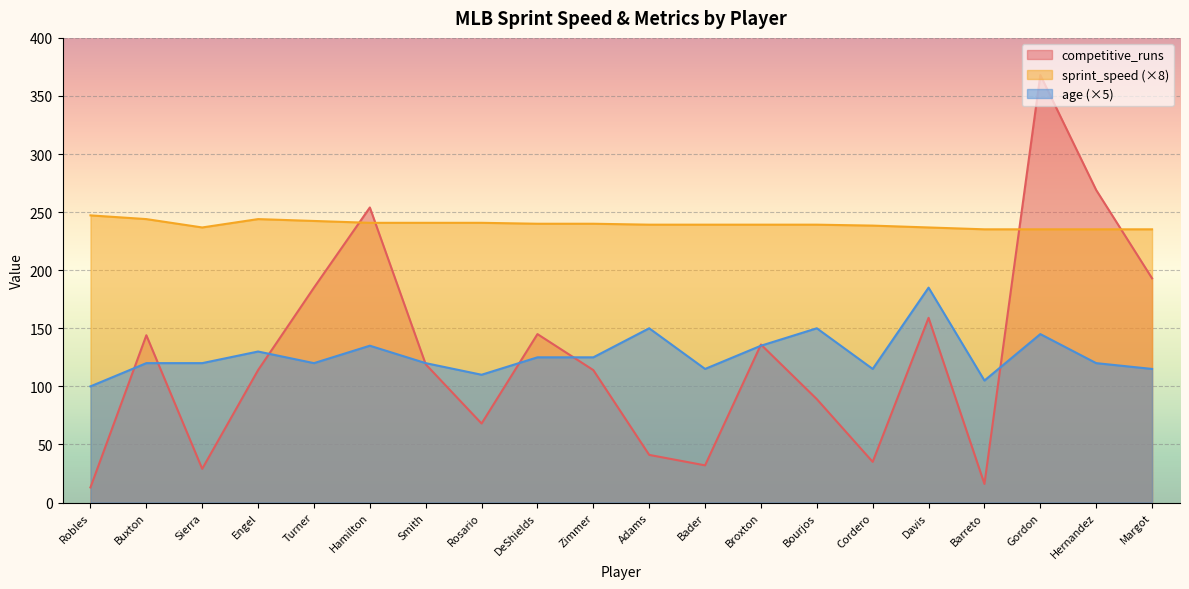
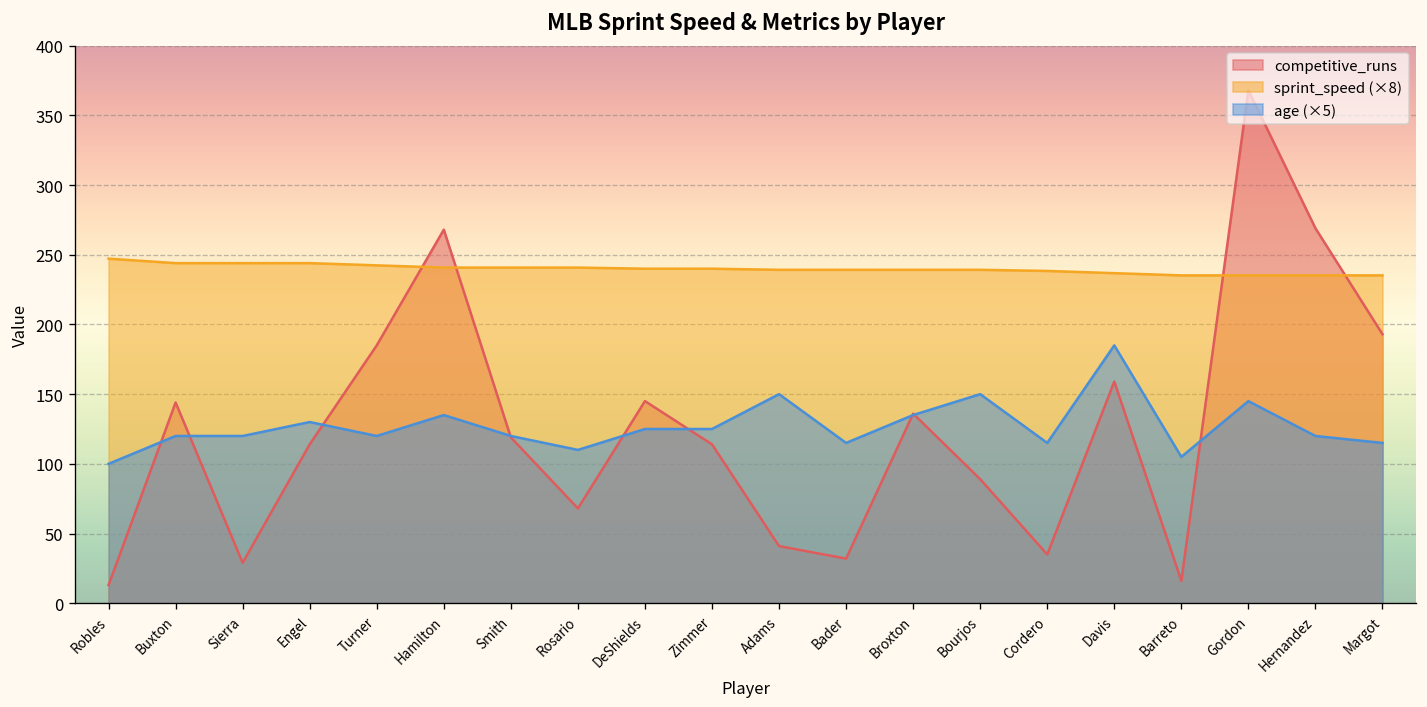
  {
    "competitive_runs": {
      "Robles": 13,
      "Buxton": 144,
      "Sierra": 29,
      "Engel": 114,
      "Turner": 185,
-     "Hamilton": 254,
+     "Hamilton": 268,
      "Rosario": 68,
      "DeShields": 145,
      "Zimmer": 114,
      "Adams": 41,
      "Bader": 32,
      "Bourjos": 89,
      "Cordero": 35,
      "Davis": 159,
      "Barreto": 16,
      "Hernandez": 269,
      "Margot": 193
    },
    "sprint_speed (×8)": {
      "Robles": 247,
      "Buxton": 244,
-     "Sierra": 237,
+     "Sierra": 244,
      "Engel": 244,
      "Turner": 242,
      "Hamilton": 241,
      "Smith": 241,
      "Rosario": 241,
      "DeShields": 240,
      "Zimmer": 240,
      "Adams": 239,
      "Bader": 239,
      "Broxton": 239,
      "Bourjos": 239,
      "Cordero": 238,
      "Davis": 237,
      "Barreto": 235,
      "Gordon": 235,
      "Hernandez": 235,
      "Margot": 235
    },
    "age (×5)": {
      "Robles": 100,
      "Buxton": 120,
      "Sierra": 120,
      "Engel": 130,
      "Turner": 120,
      "Hamilton": 135,
      "Rosario": 110,
      "DeShields": 125,
      "Zimmer": 125,
      "Adams": 150,
      "Bader": 115,
      "Bourjos": 150,
      "Cordero": 115,
      "Davis": 185,
      "Barreto": 105,
      "Gordon": 145,
      "Hernandez": 120,
      "Margot": 115
    }
  }
